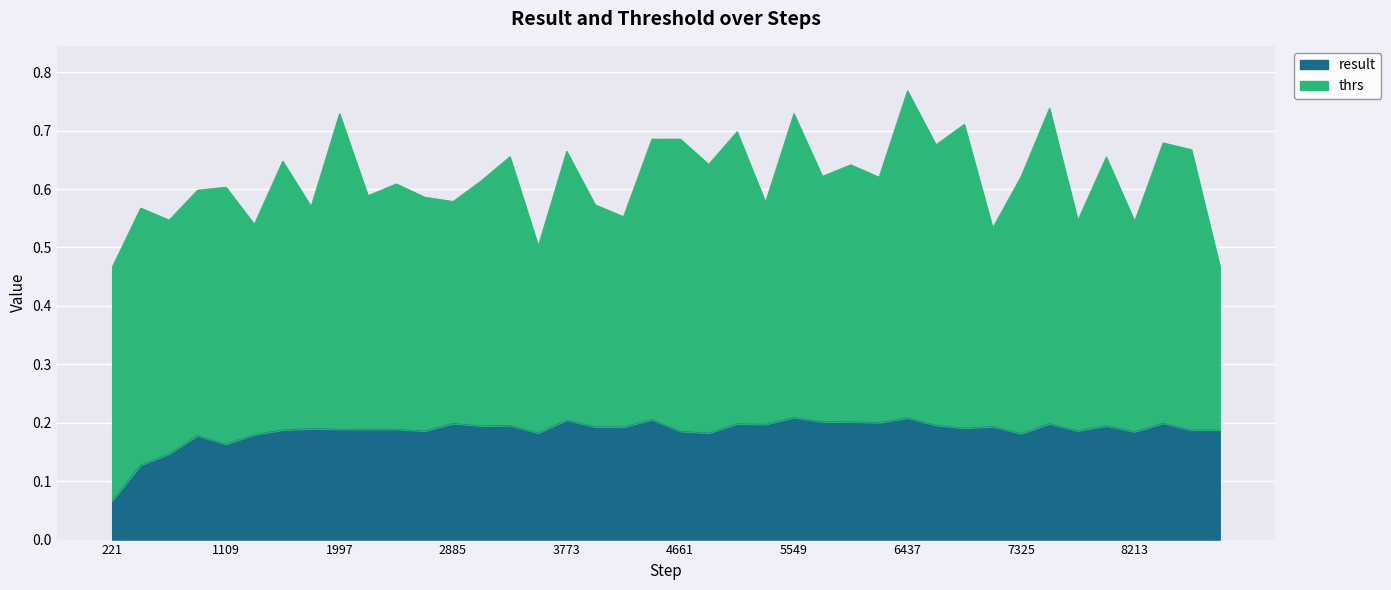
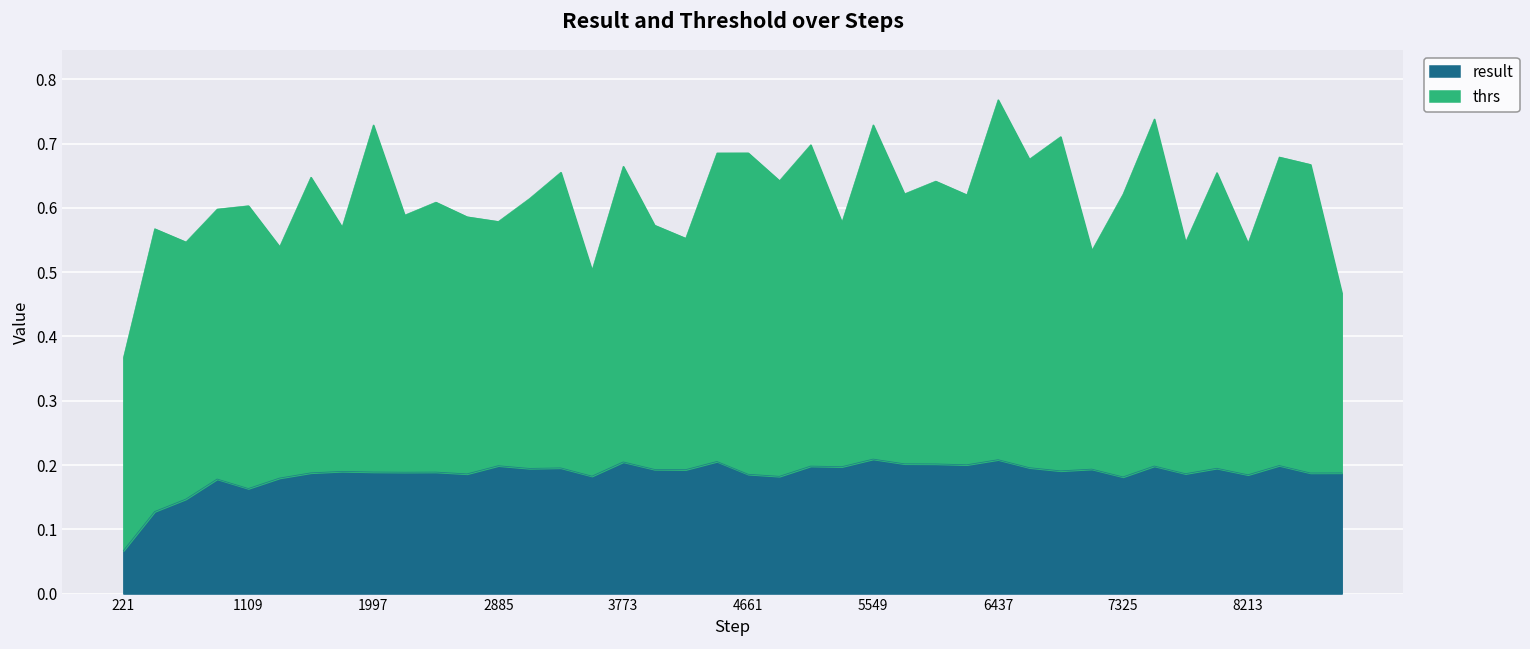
  {
    "result": {
      "221": 0.07,
      "1109": 0.16,
      "1997": 0.19,
      "2885": 0.2,
      "3773": 0.20,
      "4661": 0.19,
      "5549": 0.21,
      "6437": 0.21,
      "7325": 0.18,
      "8213": 0.18
    },
    "thrs": {
-     "221": 0.4,
+     "221": 0.3,
      "1109": 0.44,
      "1997": 0.54,
      "2885": 0.38,
      "3773": 0.46,
      "4661": 0.5,
      "5549": 0.52,
      "6437": 0.56,
      "7325": 0.44,
      "8213": 0.36
    }
  }
